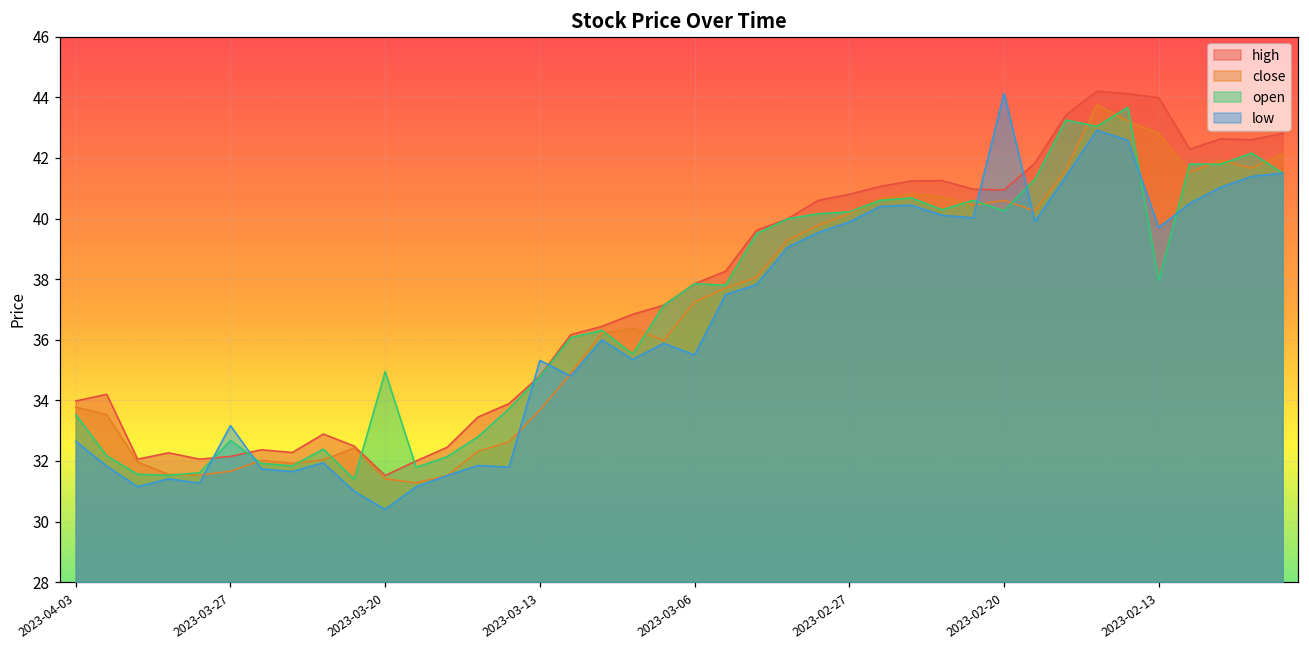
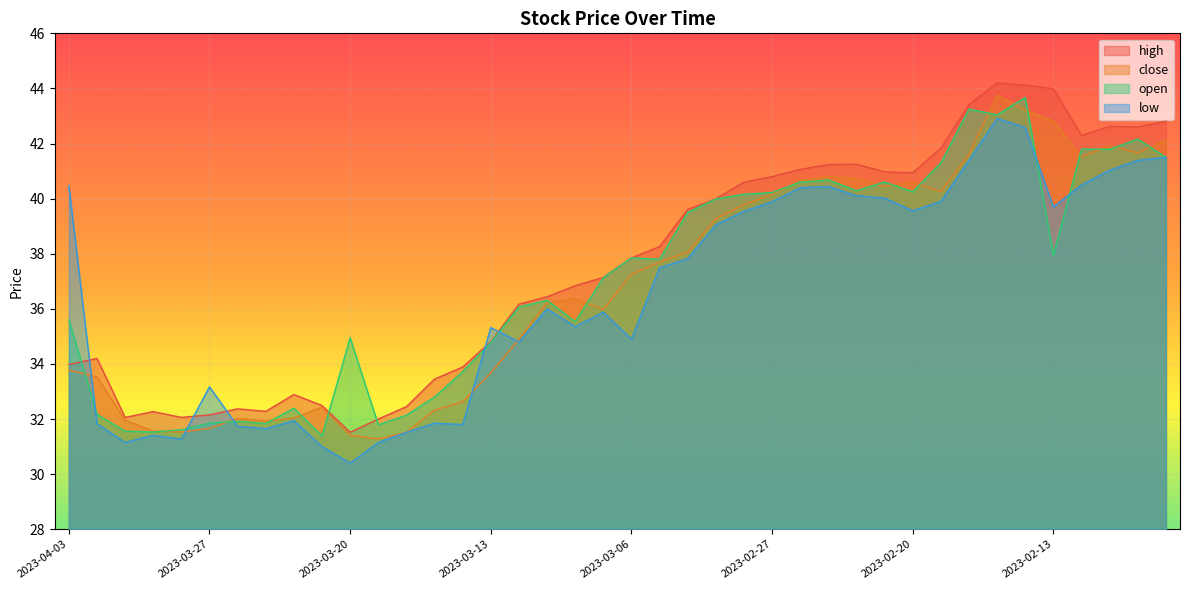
  {
    "open": {
-     "2023-04-03": 33.5,
-     "2023-03-27": 32.7,
+     "2023-04-03": 35.6,
+     "2023-03-27": 31.9,
      "2023-03-20": 35.0,
      "2023-02-20": 40.3,
      "2023-02-13": 38.0
    },
    "low": {
-     "2023-04-03": 32.7,
+     "2023-04-03": 40.5,
      "2023-03-27": 33.2,
      "2023-03-20": 30.4,
      "2023-03-13": 35.3,
-     "2023-03-06": 35.5,
+     "2023-03-06": 34.9,
      "2023-02-27": 39.9,
-     "2023-02-20": 44.1,
+     "2023-02-20": 39.6,
      "2023-02-13": 39.7
    }
  }
